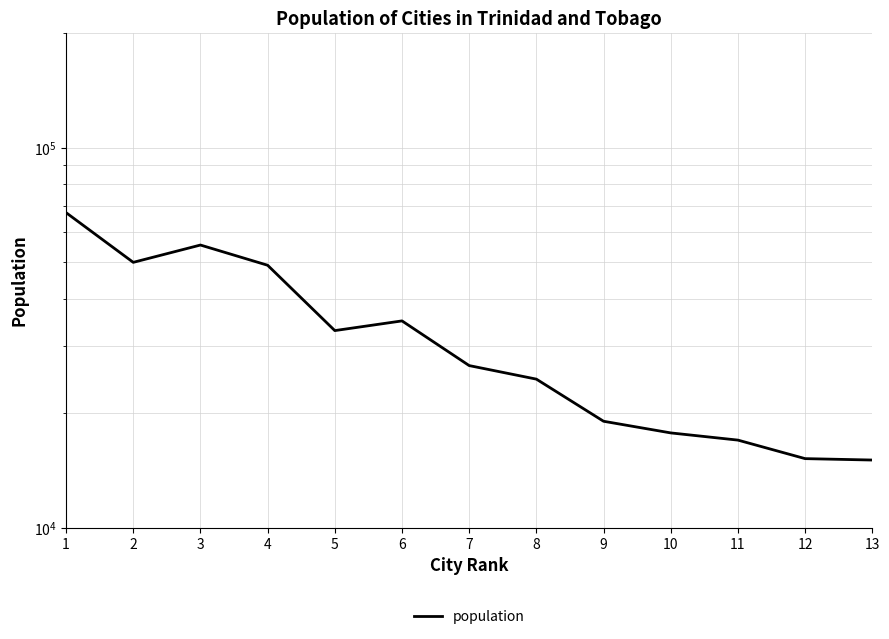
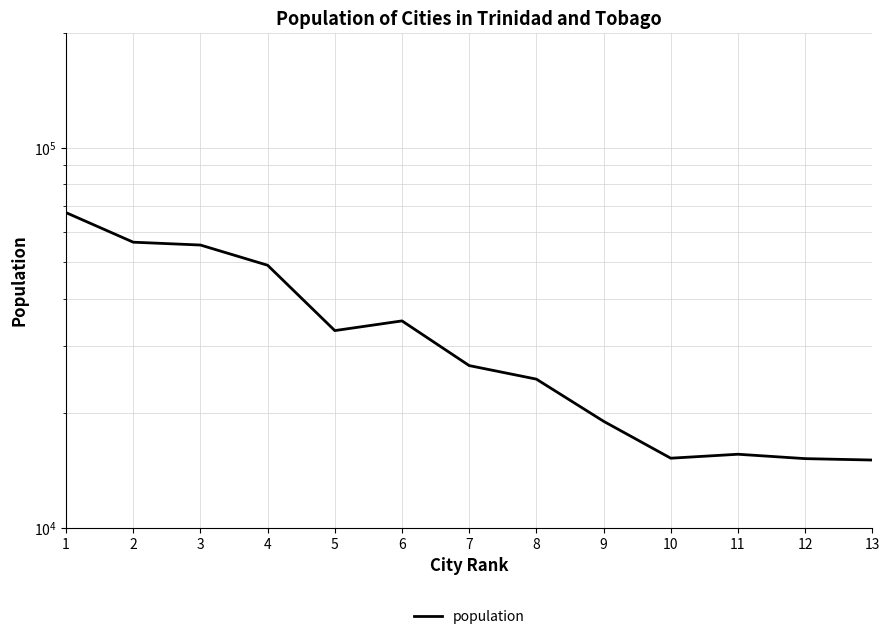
  {
    "1": 67000,
-   "2": 50000,
+   "2": 56000,
    "3": 55000,
    "4": 49000,
    "5": 33000,
    "6": 35000,
    "7": 27000,
    "8": 25000,
    "9": 19000,
-   "10": 18000,
-   "11": 17000,
+   "10": 15200,
+   "11": 15600,
    "12": 15200,
    "13": 15100
  }
